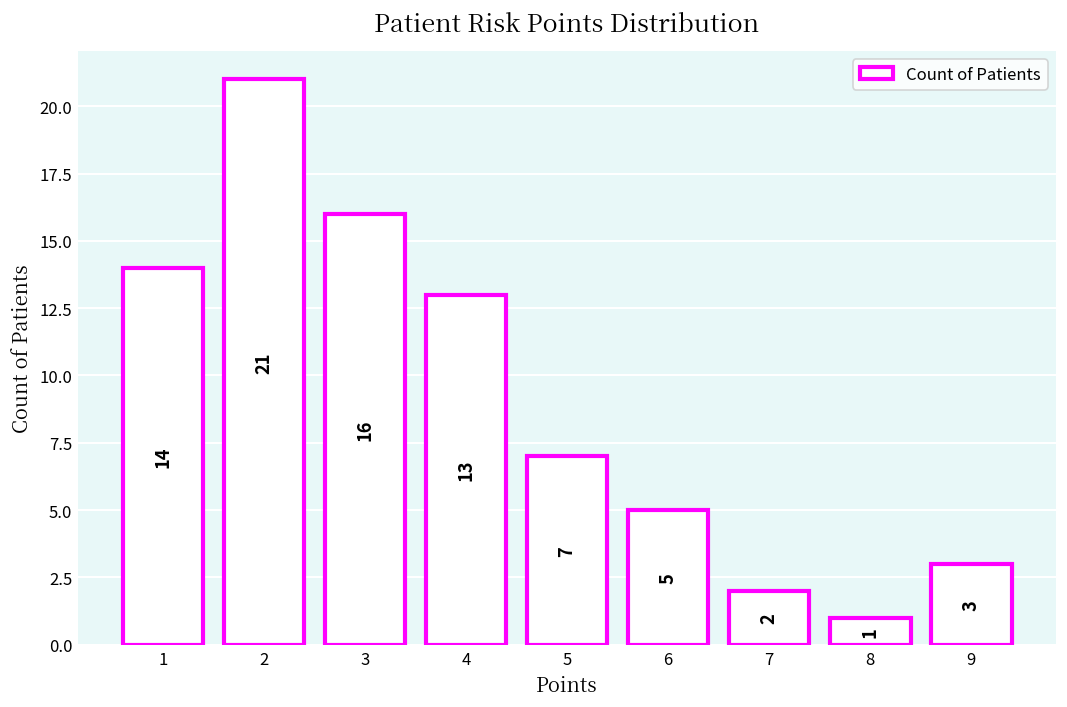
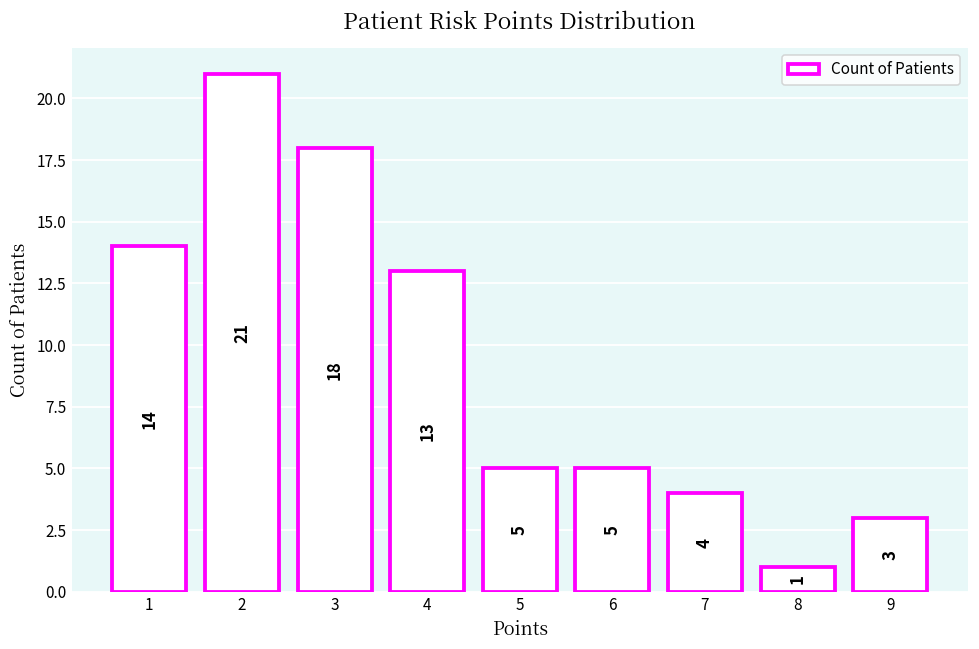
  {
    "1": 14,
    "2": 21,
-   "3": 16,
+   "3": 18,
    "4": 13,
-   "5": 7,
+   "5": 5,
    "6": 5,
-   "7": 2,
+   "7": 4,
    "8": 1,
    "9": 3
  }
